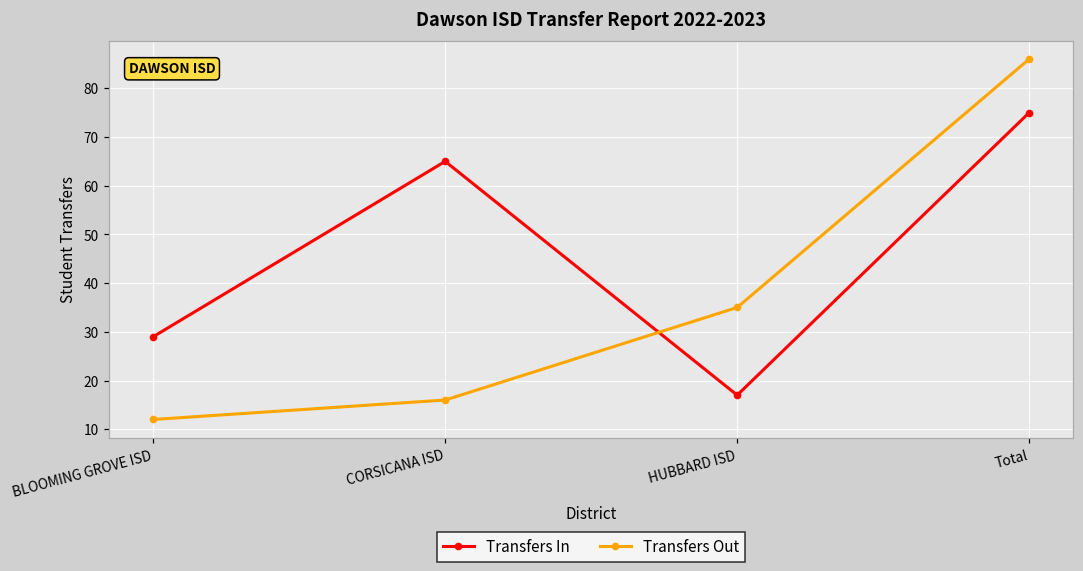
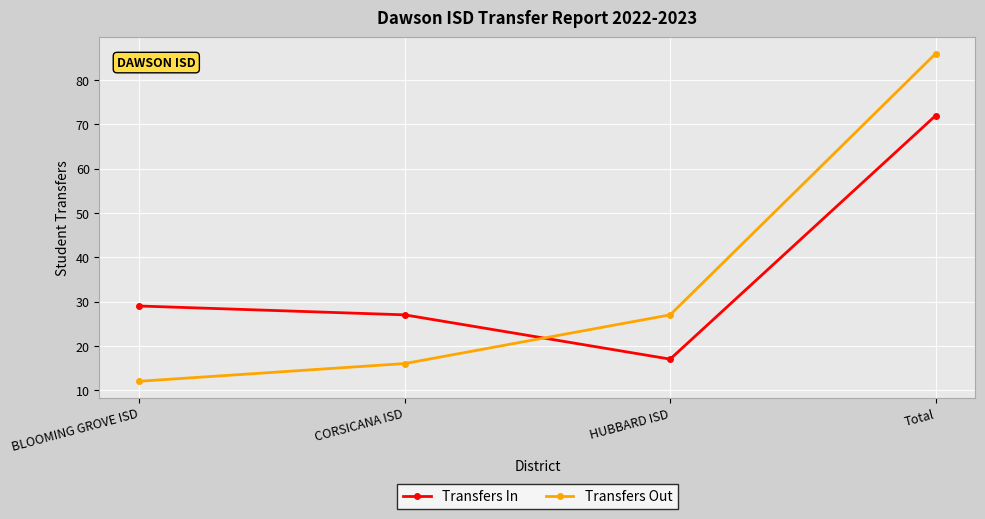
  {
    "Transfers In": {
      "BLOOMING GROVE ISD": 29,
-     "CORSICANA ISD": 65,
+     "CORSICANA ISD": 27,
      "HUBBARD ISD": 17,
-     "Total": 75
+     "Total": 72
    },
    "Transfers Out": {
      "BLOOMING GROVE ISD": 12,
      "CORSICANA ISD": 16,
-     "HUBBARD ISD": 35,
+     "HUBBARD ISD": 27,
      "Total": 86
    }
  }
